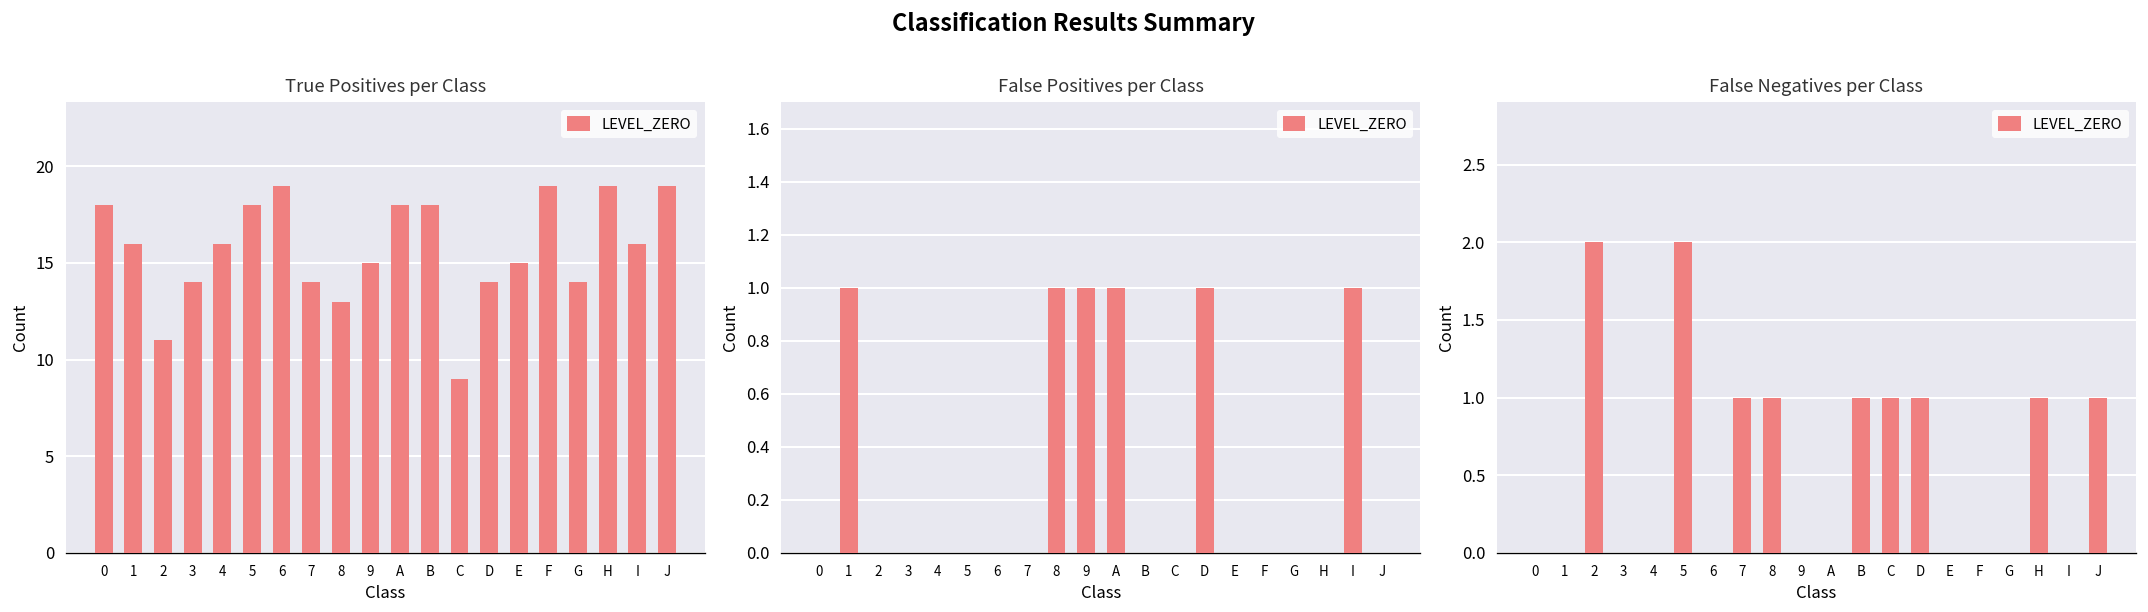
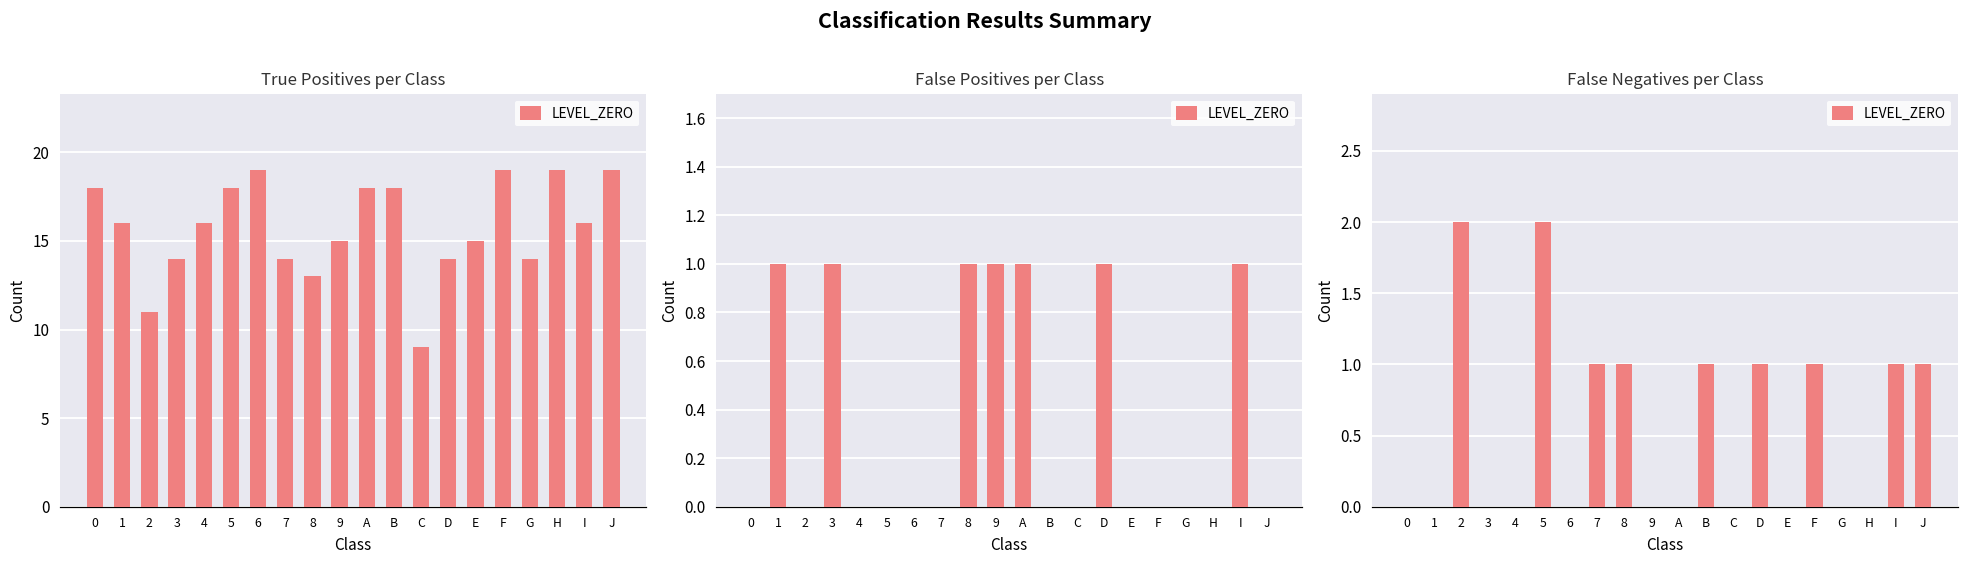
  {
    "True Positives per Class": {
      "0": 18.0,
      "1": 16.0,
      "2": 11.0,
      "3": 14.0,
      "4": 16.0,
      "5": 18.0,
      "6": 19.0,
      "7": 14.0,
      "8": 13.0,
      "9": 15.0,
      "A": 18.0,
      "B": 18.0,
      "C": 9.0,
      "D": 14.0,
      "E": 15.0,
      "F": 19.0,
      "G": 14.0,
      "H": 19.0,
      "I": 16.0,
      "J": 19.0
    },
    "False Positives per Class": {
      "0": 0,
      "1": 1,
      "2": 0,
-     "3": 0,
+     "3": 1,
      "4": 0,
      "5": 0,
      "6": 0,
      "7": 0,
      "8": 1,
      "9": 1,
      "A": 1,
      "B": 0,
      "C": 0,
      "D": 1,
      "E": 0,
      "F": 0,
      "G": 0,
      "H": 0,
      "I": 1,
      "J": 0
    },
    "False Negatives per Class": {
      "0": 0,
      "1": 0,
      "2": 2,
      "3": 0,
      "4": 0,
      "5": 2,
      "6": 0,
      "7": 1,
      "8": 1,
      "9": 0,
      "A": 0,
      "B": 1,
-     "C": 1,
+     "C": 0,
      "D": 1,
      "E": 0,
-     "F": 0,
+     "F": 1,
      "G": 0,
-     "H": 1,
-     "I": 0,
+     "H": 0,
+     "I": 1,
      "J": 1
    }
  }
